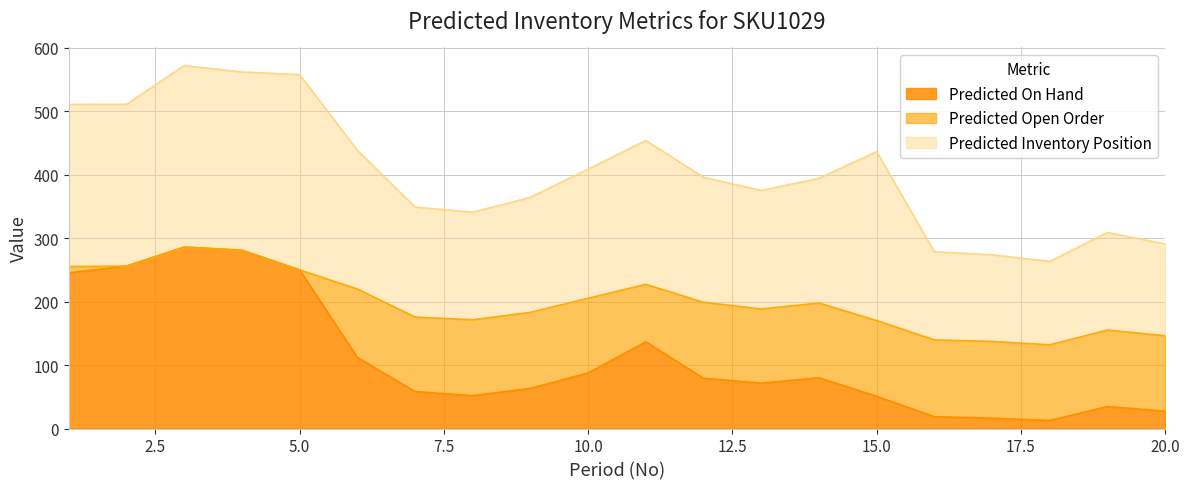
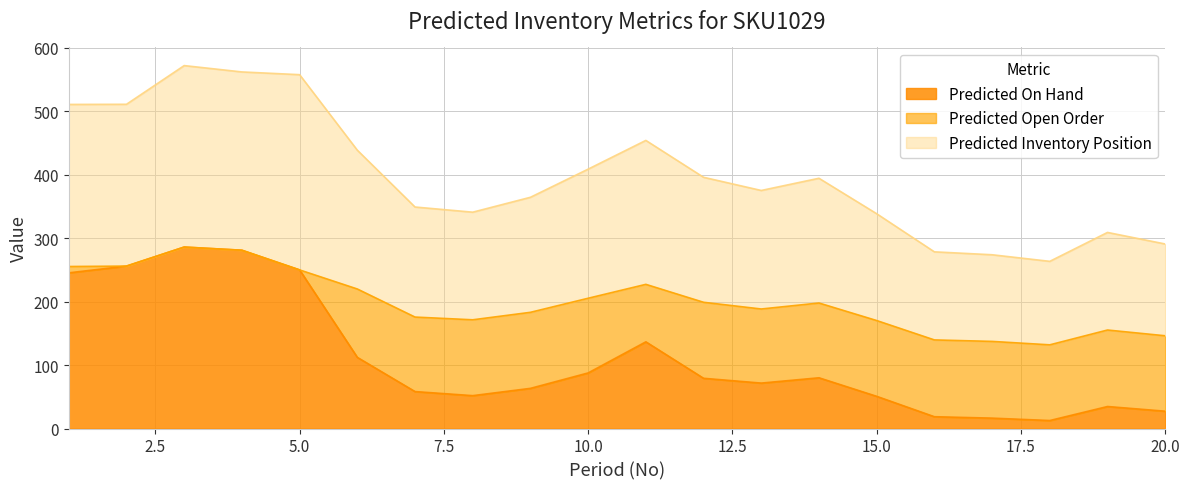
  {
    "Predicted Inventory Position": {
      "5.0": 310,
      "10.0": 200,
-     "15.0": 270,
+     "15.0": 170,
      "20.0": 140
    }
  }
